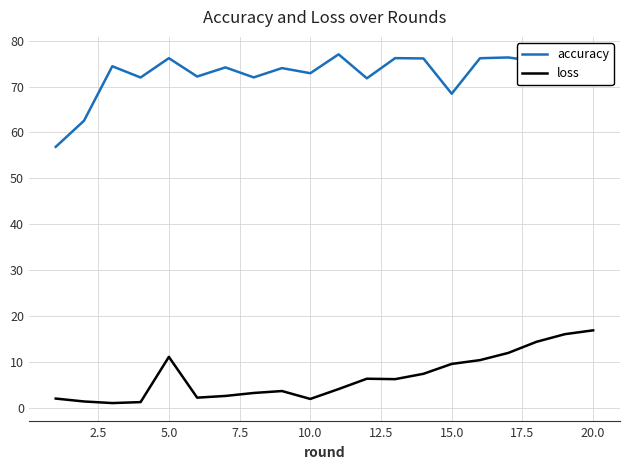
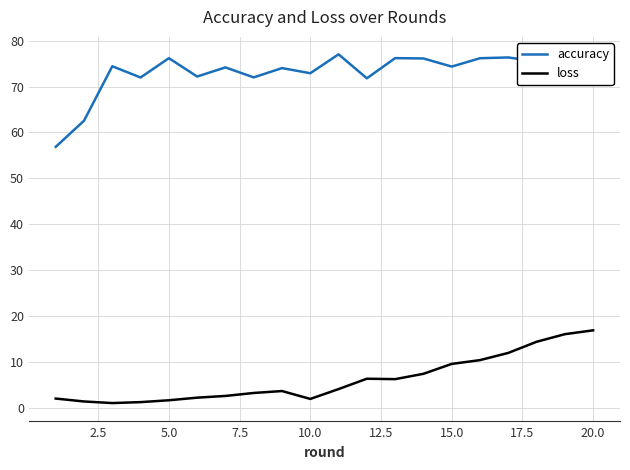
  {
    "accuracy": {
      "5.0": 76,
      "10.0": 73,
-     "15.0": 68
+     "15.0": 74
    },
    "loss": {
-     "5.0": 11,
+     "5.0": 2,
      "10.0": 2,
      "15.0": 10,
      "20.0": 17
    }
  }
